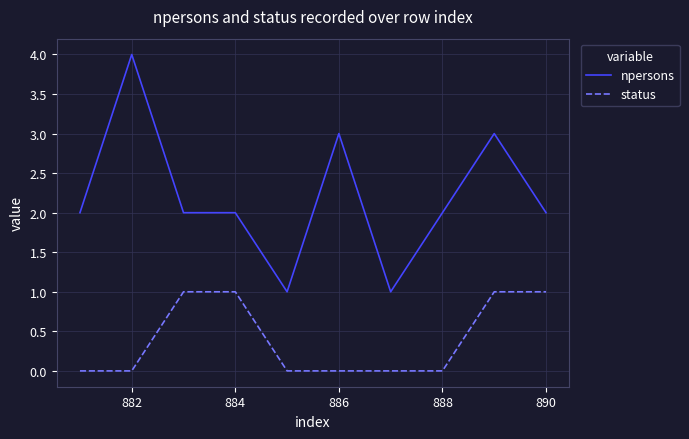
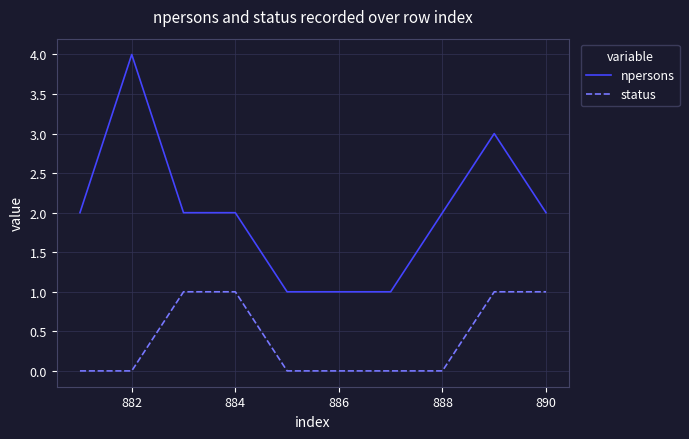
  {
    "npersons": {
      "882": 4,
      "884": 2,
-     "886": 3,
+     "886": 1,
      "888": 2,
      "890": 2
    },
    "status": {
      "882": 0,
      "884": 1,
      "886": 0,
      "888": 0,
      "890": 1
    }
  }
